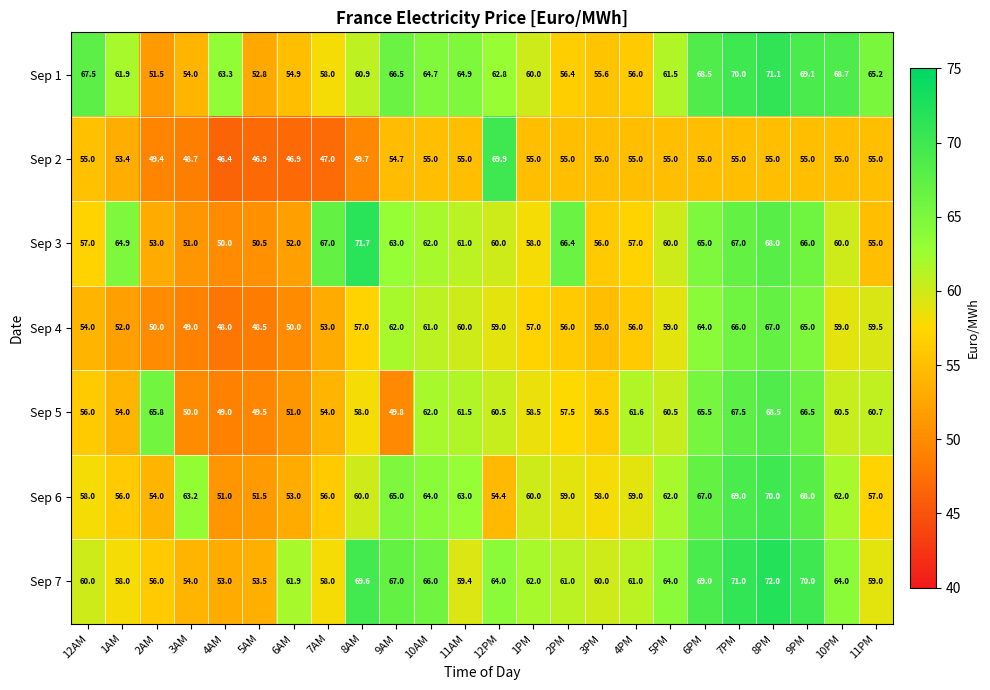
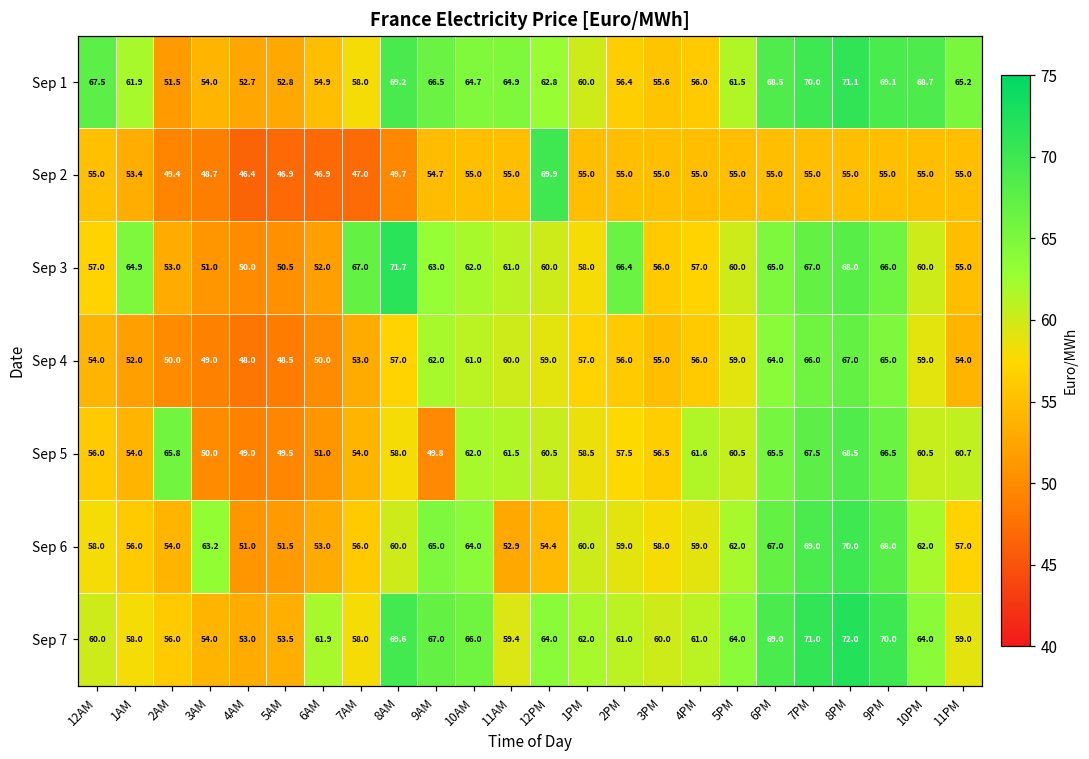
  {
    "Sep 1": {
      "12AM": 67.5,
      "1AM": 61.9,
      "2AM": 51.5,
      "3AM": 54.0,
-     "4AM": 63.3,
+     "4AM": 52.7,
      "5AM": 52.8,
      "6AM": 54.9,
      "7AM": 58.0,
-     "8AM": 60.9,
+     "8AM": 69.2,
      "9AM": 66.5,
      "10AM": 64.7,
      "11AM": 64.9,
      "12PM": 62.8,
      "1PM": 60.0,
      "2PM": 56.4,
      "3PM": 55.6,
      "4PM": 56.0,
      "5PM": 61.5,
      "6PM": 68.5,
      "7PM": 70.0,
      "8PM": 71.1,
      "9PM": 69.1,
      "10PM": 68.7,
      "11PM": 65.2
    },
    "Sep 2": {
      "12AM": 55.0,
      "1AM": 53.4,
      "2AM": 49.4,
      "3AM": 48.7,
      "4AM": 46.4,
      "5AM": 46.9,
      "6AM": 46.9,
      "7AM": 47.0,
      "8AM": 49.7,
      "9AM": 54.7,
      "10AM": 55.0,
      "11AM": 55.0,
      "12PM": 69.9,
      "1PM": 55.0,
      "2PM": 55.0,
      "3PM": 55.0,
      "4PM": 55.0,
      "5PM": 55.0,
      "6PM": 55.0,
      "7PM": 55.0,
      "8PM": 55.0,
      "9PM": 55.0,
      "10PM": 55.0,
      "11PM": 55.0
    },
    "Sep 3": {
      "12AM": 57.0,
      "1AM": 64.9,
      "2AM": 53.0,
      "3AM": 51.0,
      "4AM": 50.0,
      "5AM": 50.5,
      "6AM": 52.0,
      "7AM": 67.0,
      "8AM": 71.7,
      "9AM": 63.0,
      "10AM": 62.0,
      "11AM": 61.0,
      "12PM": 60.0,
      "1PM": 58.0,
      "2PM": 66.4,
      "3PM": 56.0,
      "4PM": 57.0,
      "5PM": 60.0,
      "6PM": 65.0,
      "7PM": 67.0,
      "8PM": 68.0,
      "9PM": 66.0,
      "10PM": 60.0,
      "11PM": 55.0
    },
    "Sep 4": {
      "12AM": 54.0,
      "1AM": 52.0,
      "2AM": 50.0,
      "3AM": 49.0,
      "4AM": 48.0,
      "5AM": 48.5,
      "6AM": 50.0,
      "7AM": 53.0,
      "8AM": 57.0,
      "9AM": 62.0,
      "10AM": 61.0,
      "11AM": 60.0,
      "12PM": 59.0,
      "1PM": 57.0,
      "2PM": 56.0,
      "3PM": 55.0,
      "4PM": 56.0,
      "5PM": 59.0,
      "6PM": 64.0,
      "7PM": 66.0,
      "8PM": 67.0,
      "9PM": 65.0,
      "10PM": 59.0,
-     "11PM": 59.5
+     "11PM": 54.0
    },
    "Sep 5": {
      "12AM": 56.0,
      "1AM": 54.0,
      "2AM": 65.8,
      "3AM": 50.0,
      "4AM": 49.0,
      "5AM": 49.5,
      "6AM": 51.0,
      "7AM": 54.0,
      "8AM": 58.0,
      "9AM": 49.8,
      "10AM": 62.0,
      "11AM": 61.5,
      "12PM": 60.5,
      "1PM": 58.5,
      "2PM": 57.5,
      "3PM": 56.5,
      "4PM": 61.6,
      "5PM": 60.5,
      "6PM": 65.5,
      "7PM": 67.5,
      "8PM": 68.5,
      "9PM": 66.5,
      "10PM": 60.5,
      "11PM": 60.7
    },
    "Sep 6": {
      "12AM": 58.0,
      "1AM": 56.0,
      "2AM": 54.0,
      "3AM": 63.2,
      "4AM": 51.0,
      "5AM": 51.5,
      "6AM": 53.0,
      "7AM": 56.0,
      "8AM": 60.0,
      "9AM": 65.0,
      "10AM": 64.0,
-     "11AM": 63.0,
+     "11AM": 52.9,
      "12PM": 54.4,
      "1PM": 60.0,
      "2PM": 59.0,
      "3PM": 58.0,
      "4PM": 59.0,
      "5PM": 62.0,
      "6PM": 67.0,
      "7PM": 69.0,
      "8PM": 70.0,
      "9PM": 68.0,
      "10PM": 62.0,
      "11PM": 57.0
    },
    "Sep 7": {
      "12AM": 60.0,
      "1AM": 58.0,
      "2AM": 56.0,
      "3AM": 54.0,
      "4AM": 53.0,
      "5AM": 53.5,
      "6AM": 61.9,
      "7AM": 58.0,
      "8AM": 69.6,
      "9AM": 67.0,
      "10AM": 66.0,
      "11AM": 59.4,
      "12PM": 64.0,
      "1PM": 62.0,
      "2PM": 61.0,
      "3PM": 60.0,
      "4PM": 61.0,
      "5PM": 64.0,
      "6PM": 69.0,
      "7PM": 71.0,
      "8PM": 72.0,
      "9PM": 70.0,
      "10PM": 64.0,
      "11PM": 59.0
    }
  }
